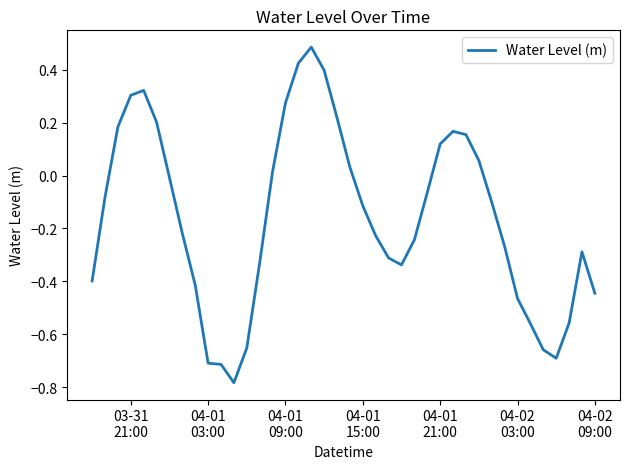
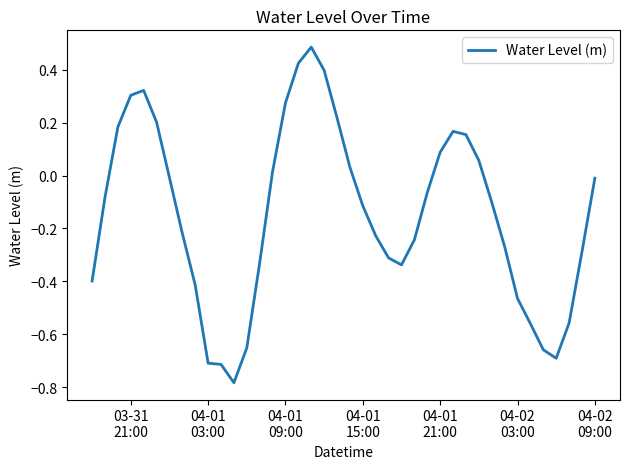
  {
    "03-31 21:00": 0.30,
    "04-01 03:00": -0.71,
    "04-01 09:00": 0.27,
    "04-01 15:00": -0.11,
-   "04-01 21:00": 0.12,
+   "04-01 21:00": 0.09,
    "04-02 03:00": -0.46,
-   "04-02 09:00": -0.45
+   "04-02 09:00": -0.01
  }
